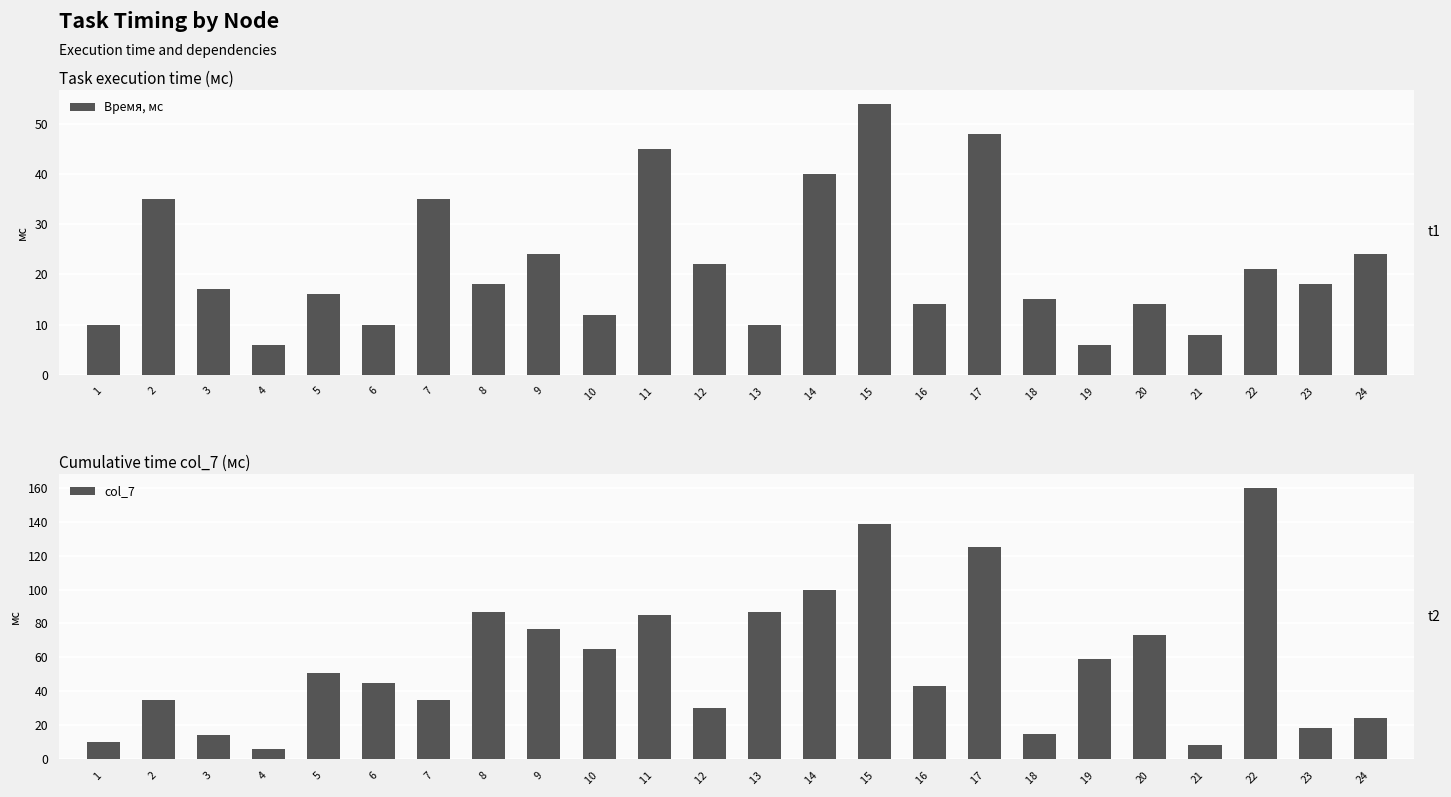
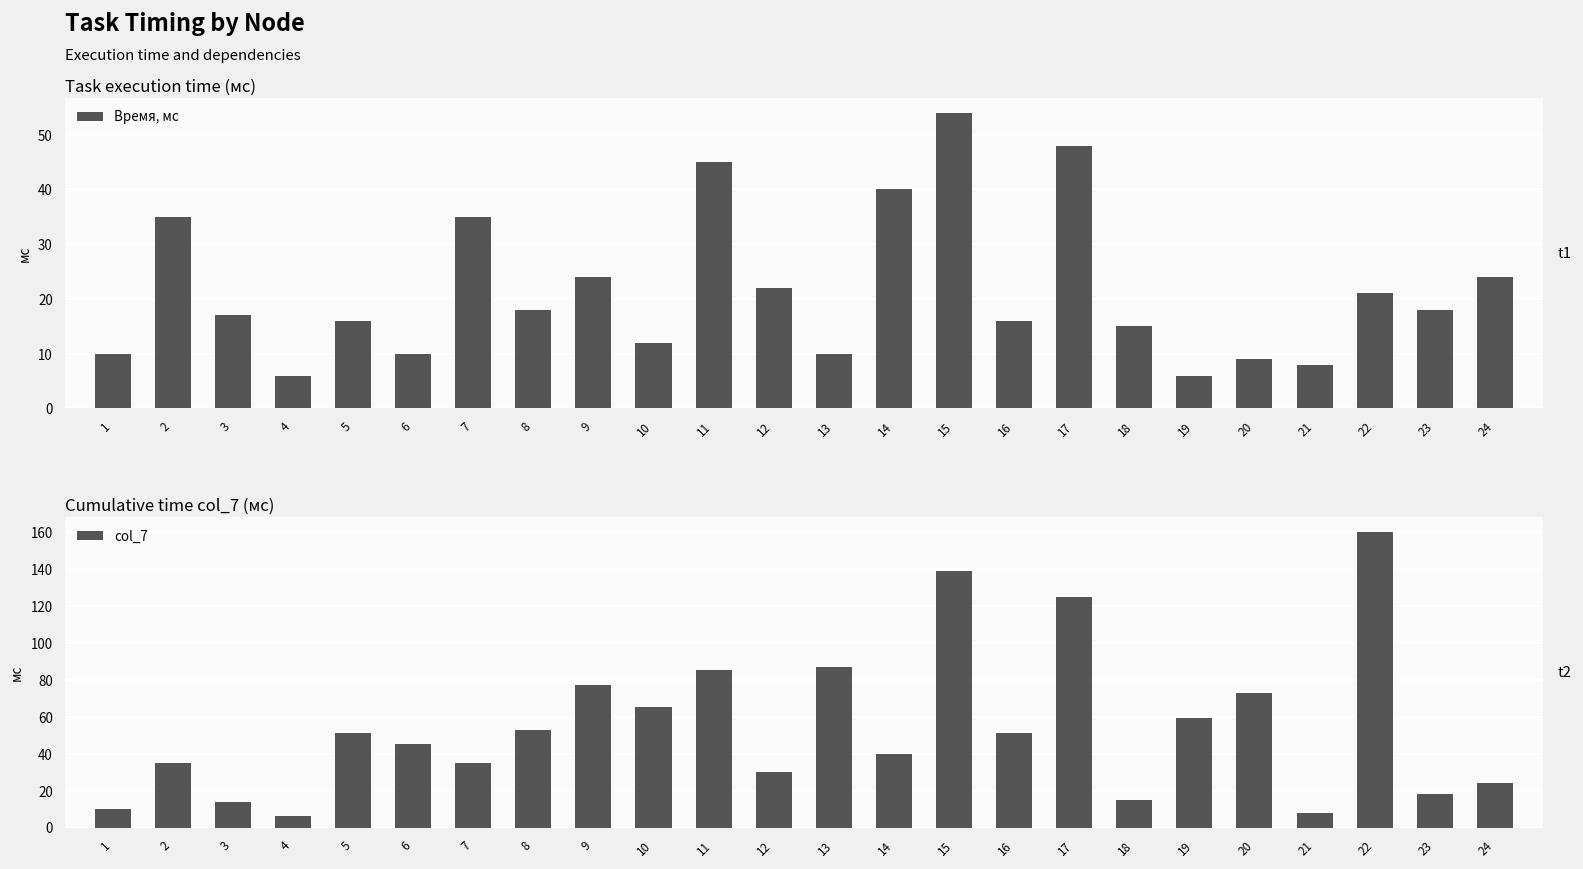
  {
    "Task execution time (мс)": {
      "1": 10,
      "2": 35,
      "3": 17,
      "4": 6,
      "5": 16,
      "6": 10,
      "7": 35,
      "8": 18,
      "9": 24,
      "10": 12,
      "11": 45,
      "12": 22,
      "13": 10,
      "14": 40,
      "15": 54,
-     "16": 14,
+     "16": 16,
      "17": 48,
      "18": 15,
      "19": 6,
-     "20": 14,
+     "20": 9,
      "21": 8,
      "22": 21,
      "23": 18,
      "24": 24
    },
    "Cumulative time col_7 (мс)": {
      "1": 10,
      "2": 35,
      "3": 14,
      "4": 6,
      "5": 51,
      "6": 45,
      "7": 35,
-     "8": 87,
+     "8": 53,
      "9": 77,
      "10": 65,
      "11": 85,
      "12": 30,
      "13": 87,
-     "14": 100,
+     "14": 40,
      "15": 139,
-     "16": 43,
+     "16": 51,
      "17": 125,
      "18": 15,
      "19": 59,
      "20": 73,
      "21": 8,
      "22": 160,
      "23": 18,
      "24": 24
    }
  }
